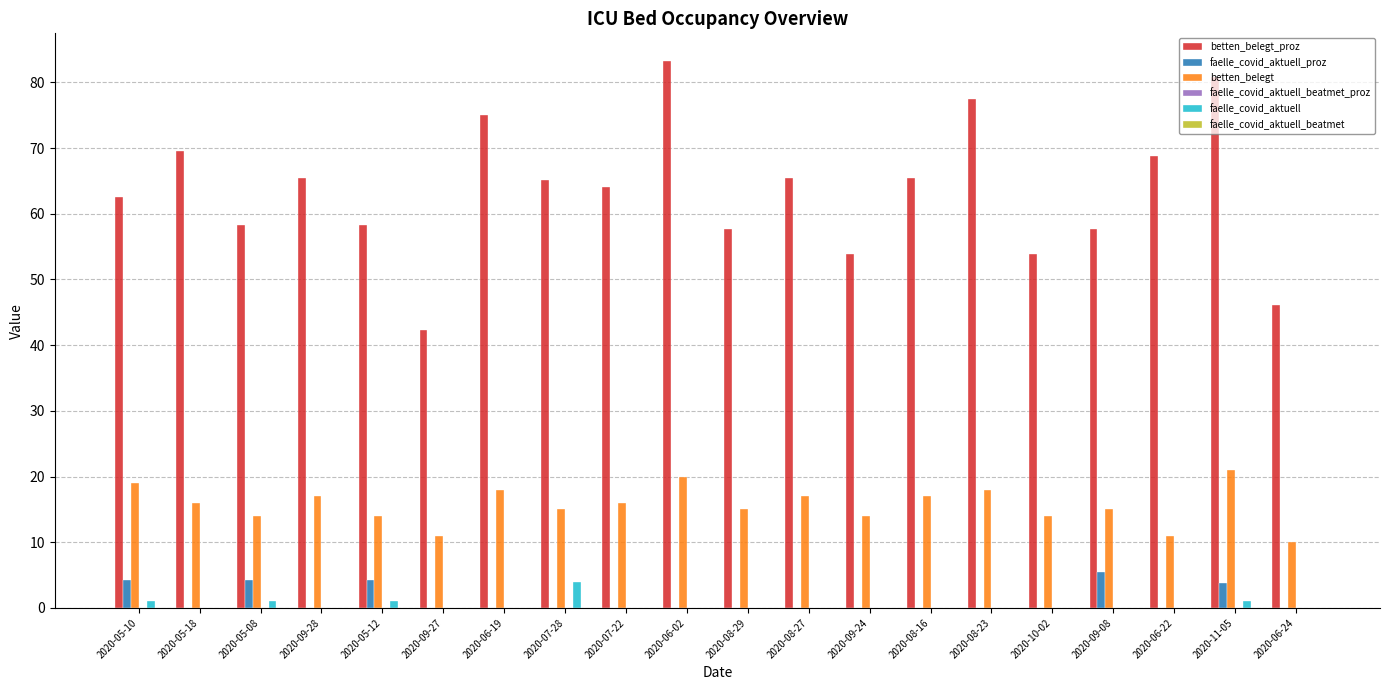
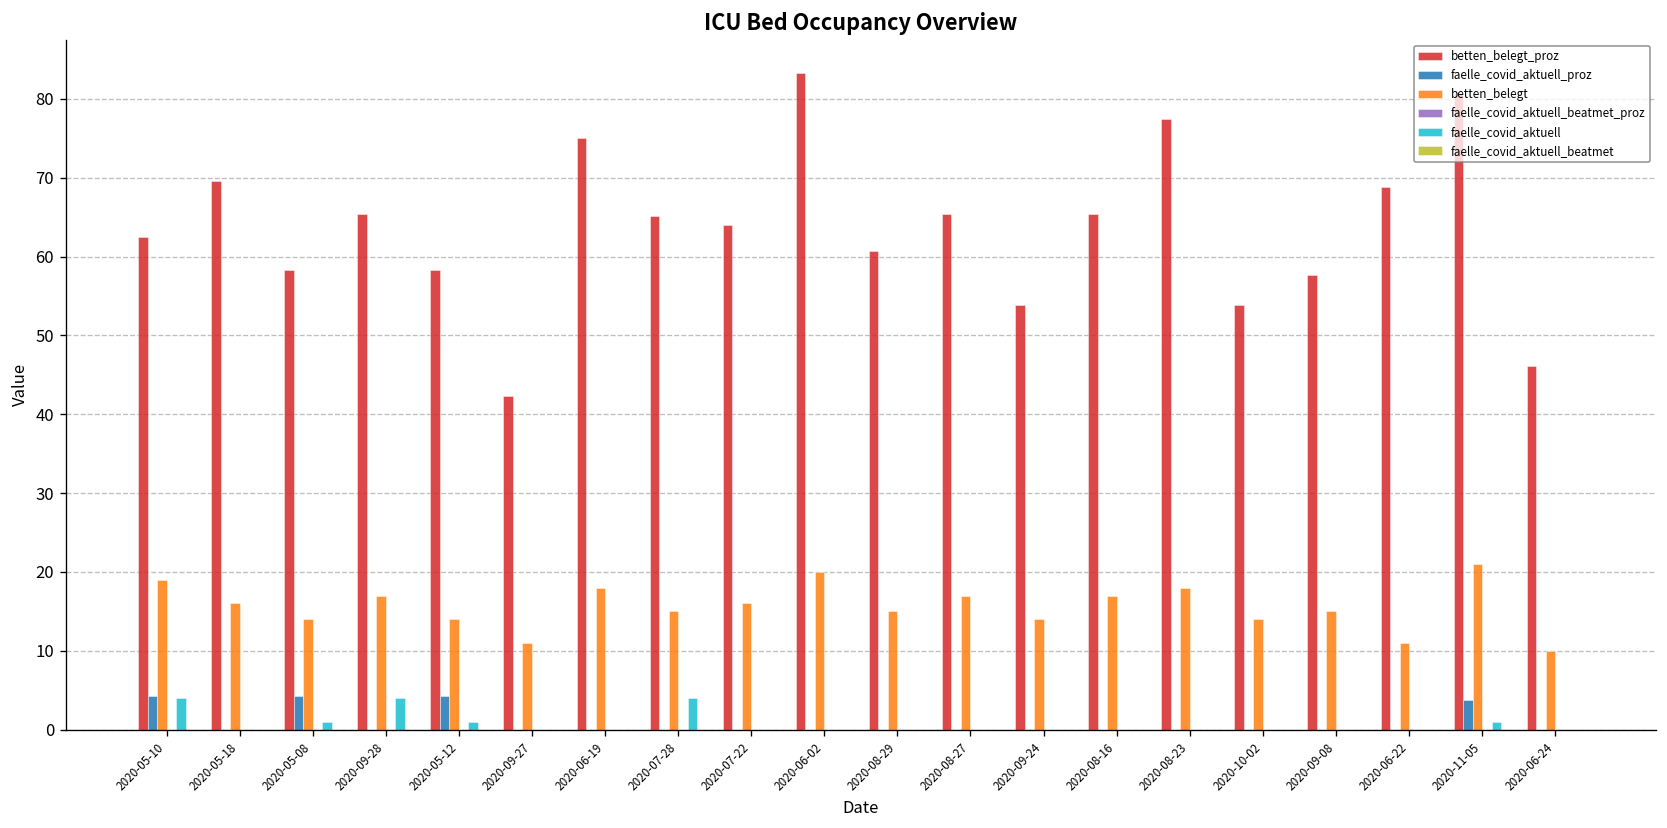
  {
    "betten_belegt_proz": {
      "2020-05-10": 63,
      "2020-05-18": 70,
      "2020-05-08": 58,
      "2020-09-28": 65,
      "2020-05-12": 58,
      "2020-09-27": 42,
      "2020-06-19": 75,
      "2020-07-28": 65,
      "2020-07-22": 64,
      "2020-06-02": 83,
-     "2020-08-29": 58,
+     "2020-08-29": 61,
      "2020-08-27": 65,
      "2020-09-24": 54,
      "2020-08-16": 65,
      "2020-08-23": 77,
      "2020-10-02": 54,
      "2020-09-08": 58,
      "2020-06-22": 69,
      "2020-06-24": 46
    },
    "faelle_covid_aktuell_proz": {
      "2020-05-10": 4,
      "2020-05-18": 0,
      "2020-05-08": 4,
      "2020-09-28": 0,
      "2020-05-12": 4,
      "2020-09-27": 0,
      "2020-06-19": 0,
      "2020-07-28": 0,
      "2020-07-22": 0,
      "2020-06-02": 0,
      "2020-08-29": 0,
      "2020-08-27": 0,
      "2020-09-24": 0,
      "2020-08-16": 0,
      "2020-08-23": 0,
      "2020-10-02": 0,
-     "2020-09-08": 5,
+     "2020-09-08": 0,
      "2020-06-22": 0,
      "2020-11-05": 4,
      "2020-06-24": 0
    },
    "betten_belegt": {
      "2020-05-10": 19,
      "2020-05-18": 16,
      "2020-05-08": 14,
      "2020-09-28": 17,
      "2020-05-12": 14,
      "2020-09-27": 11,
      "2020-06-19": 18,
      "2020-07-28": 15,
      "2020-07-22": 16,
      "2020-06-02": 20,
      "2020-08-29": 15,
      "2020-08-27": 17,
      "2020-09-24": 14,
      "2020-08-16": 17,
      "2020-08-23": 18,
      "2020-10-02": 14,
      "2020-09-08": 15,
      "2020-06-22": 11,
      "2020-11-05": 21,
      "2020-06-24": 10
    },
    "faelle_covid_aktuell_beatmet_proz": {
      "2020-05-10": 0,
      "2020-05-18": 0,
      "2020-05-08": 0,
      "2020-09-28": 0,
      "2020-05-12": 0,
      "2020-09-27": 0,
      "2020-06-19": 0,
      "2020-07-28": 0,
      "2020-07-22": 0,
      "2020-06-02": 0,
      "2020-08-29": 0,
      "2020-08-27": 0,
      "2020-09-24": 0,
      "2020-08-16": 0,
      "2020-08-23": 0,
      "2020-10-02": 0,
      "2020-09-08": 0,
      "2020-06-22": 0,
      "2020-11-05": 0,
      "2020-06-24": 0
    },
    "faelle_covid_aktuell": {
-     "2020-05-10": 1,
+     "2020-05-10": 4,
      "2020-05-18": 0,
      "2020-05-08": 1,
-     "2020-09-28": 0,
+     "2020-09-28": 4,
      "2020-05-12": 1,
      "2020-09-27": 0,
      "2020-06-19": 0,
      "2020-07-28": 4,
      "2020-07-22": 0,
      "2020-06-02": 0,
      "2020-08-29": 0,
      "2020-08-27": 0,
      "2020-09-24": 0,
      "2020-08-16": 0,
      "2020-08-23": 0,
      "2020-10-02": 0,
      "2020-09-08": 0,
      "2020-06-22": 0,
      "2020-11-05": 1,
      "2020-06-24": 0
    },
    "faelle_covid_aktuell_beatmet": {
      "2020-05-10": 0,
      "2020-05-18": 0,
      "2020-05-08": 0,
      "2020-09-28": 0,
      "2020-05-12": 0,
      "2020-09-27": 0,
      "2020-06-19": 0,
      "2020-07-28": 0,
      "2020-07-22": 0,
      "2020-06-02": 0,
      "2020-08-29": 0,
      "2020-08-27": 0,
      "2020-09-24": 0,
      "2020-08-16": 0,
      "2020-08-23": 0,
      "2020-10-02": 0,
      "2020-09-08": 0,
      "2020-06-22": 0,
      "2020-11-05": 0,
      "2020-06-24": 0
    }
  }
